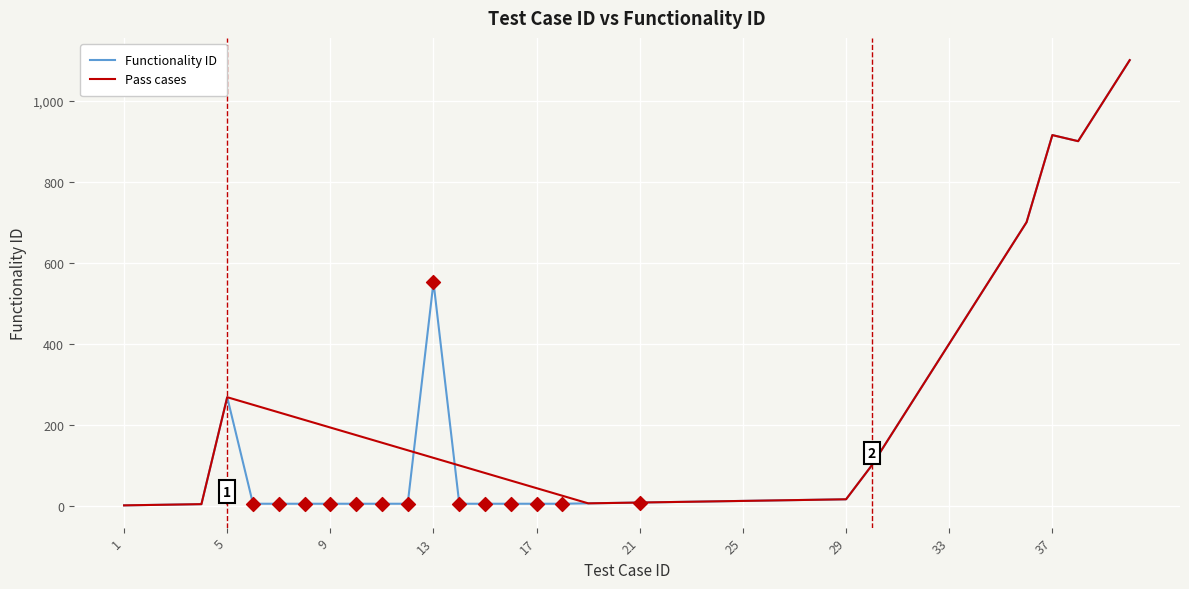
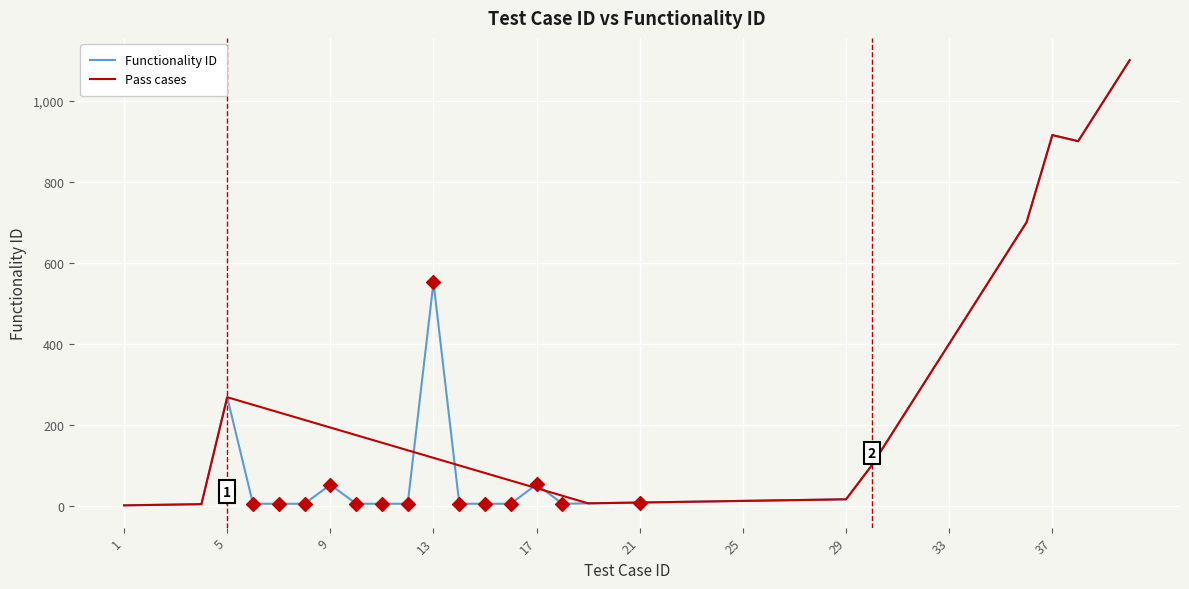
  {
    "Functionality ID": {
-     "9": 10,
-     "17": 10
+     "9": 50,
+     "17": 50
    }
  }
